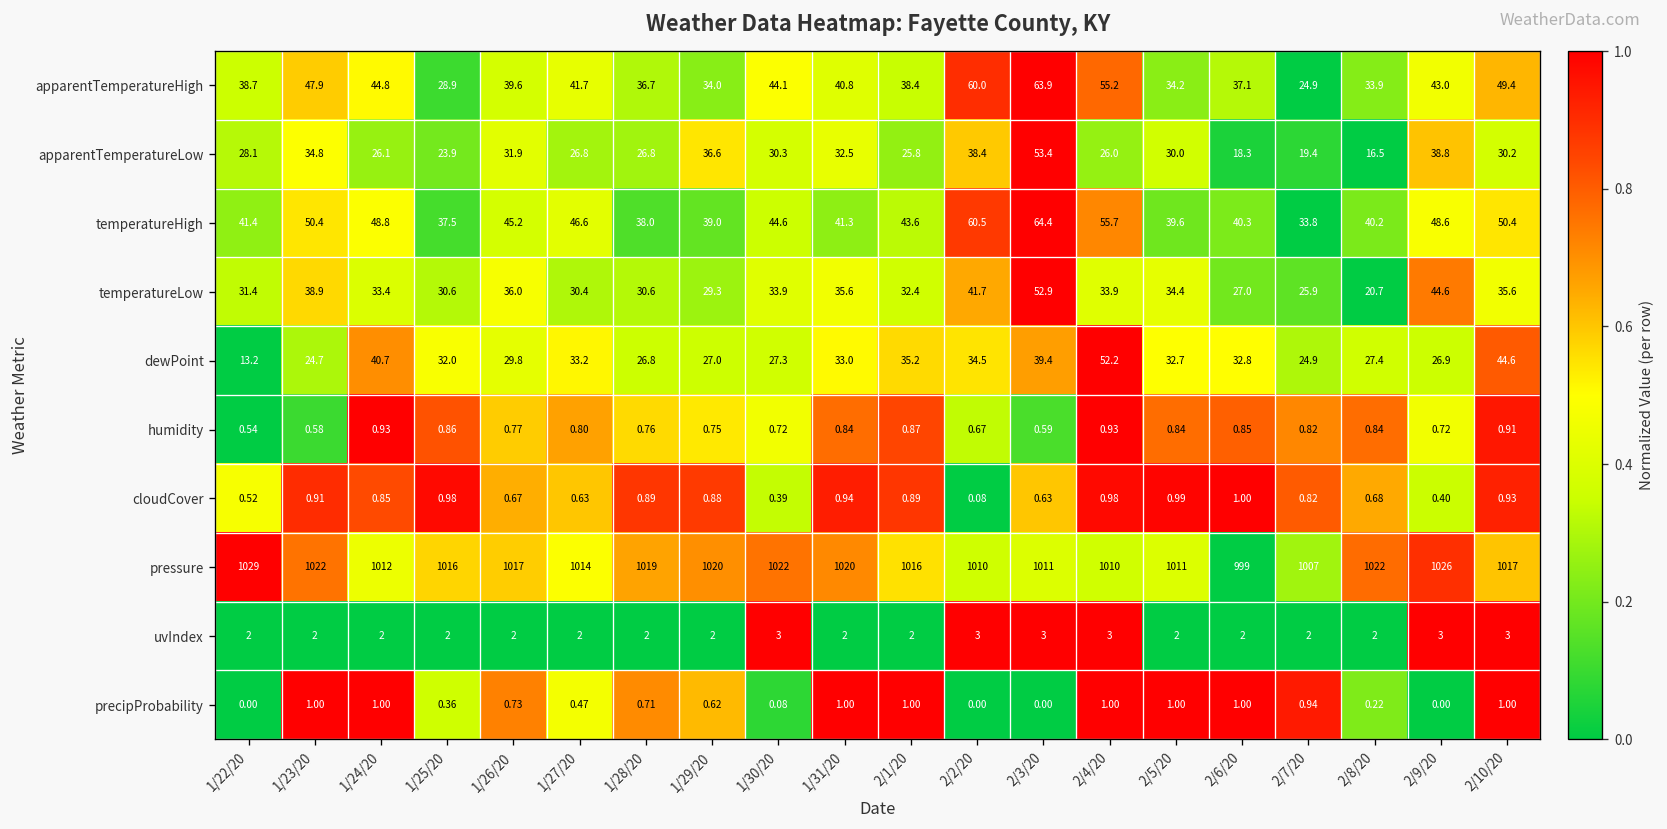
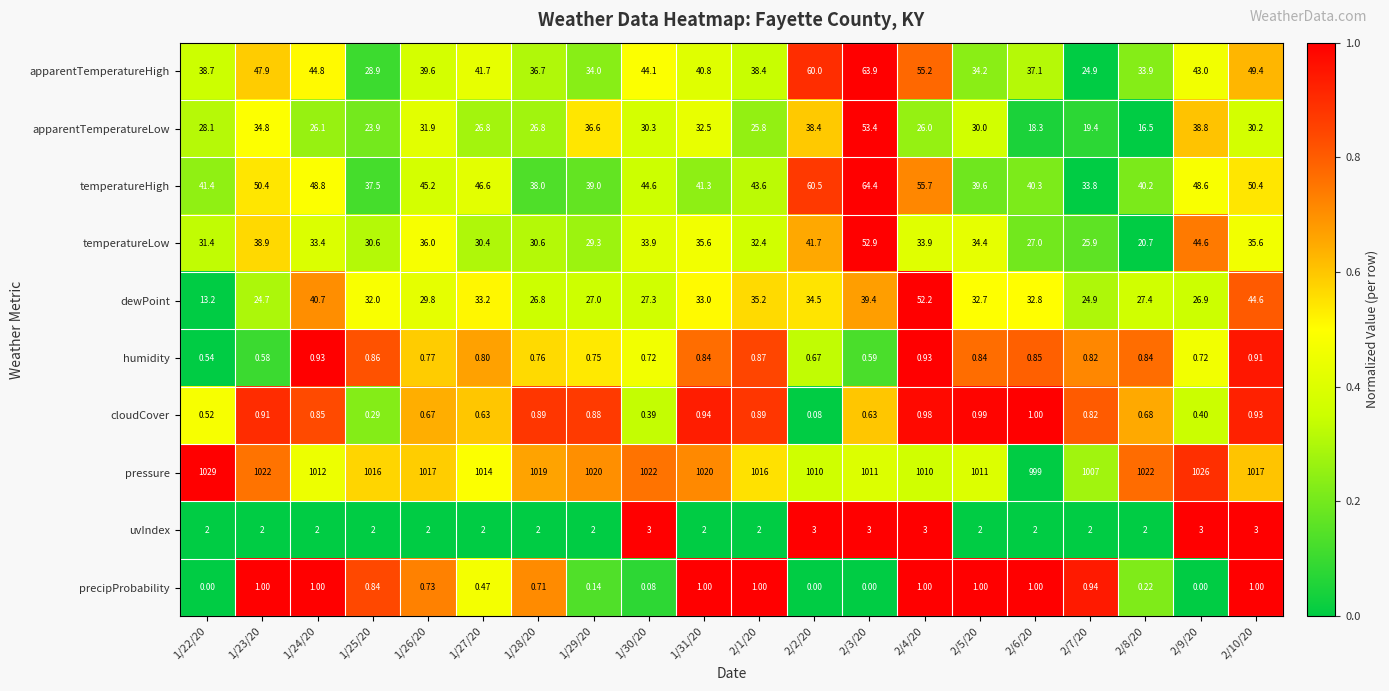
  {
    "apparentTemperatureHigh": {
      "1/22/20": 38.7,
      "1/23/20": 47.9,
      "1/24/20": 44.8,
      "1/25/20": 28.9,
      "1/26/20": 39.6,
      "1/27/20": 41.7,
      "1/28/20": 36.7,
      "1/29/20": 34.0,
      "1/30/20": 44.1,
      "1/31/20": 40.8,
      "2/1/20": 38.4,
      "2/2/20": 60.0,
      "2/3/20": 63.9,
      "2/4/20": 55.2,
      "2/5/20": 34.2,
      "2/6/20": 37.1,
      "2/7/20": 24.9,
      "2/8/20": 33.9,
      "2/9/20": 43.0,
      "2/10/20": 49.4
    },
    "apparentTemperatureLow": {
      "1/22/20": 28.1,
      "1/23/20": 34.8,
      "1/24/20": 26.1,
      "1/25/20": 23.9,
      "1/26/20": 31.9,
      "1/27/20": 26.8,
      "1/28/20": 26.8,
      "1/29/20": 36.6,
      "1/30/20": 30.3,
      "1/31/20": 32.5,
      "2/1/20": 25.8,
      "2/2/20": 38.4,
      "2/3/20": 53.4,
      "2/4/20": 26.0,
      "2/5/20": 30.0,
      "2/6/20": 18.3,
      "2/7/20": 19.4,
      "2/8/20": 16.5,
      "2/9/20": 38.8,
      "2/10/20": 30.2
    },
    "temperatureHigh": {
      "1/22/20": 41.4,
      "1/23/20": 50.4,
      "1/24/20": 48.8,
      "1/25/20": 37.5,
      "1/26/20": 45.2,
      "1/27/20": 46.6,
      "1/28/20": 38.0,
      "1/29/20": 39.0,
      "1/30/20": 44.6,
      "1/31/20": 41.3,
      "2/1/20": 43.6,
      "2/2/20": 60.5,
      "2/3/20": 64.4,
      "2/4/20": 55.7,
      "2/5/20": 39.6,
      "2/6/20": 40.3,
      "2/7/20": 33.8,
      "2/8/20": 40.2,
      "2/9/20": 48.6,
      "2/10/20": 50.4
    },
    "temperatureLow": {
      "1/22/20": 31.4,
      "1/23/20": 38.9,
      "1/24/20": 33.4,
      "1/25/20": 30.6,
      "1/26/20": 36.0,
      "1/27/20": 30.4,
      "1/28/20": 30.6,
      "1/29/20": 29.3,
      "1/30/20": 33.9,
      "1/31/20": 35.6,
      "2/1/20": 32.4,
      "2/2/20": 41.7,
      "2/3/20": 52.9,
      "2/4/20": 33.9,
      "2/5/20": 34.4,
      "2/6/20": 27.0,
      "2/7/20": 25.9,
      "2/8/20": 20.7,
      "2/9/20": 44.6,
      "2/10/20": 35.6
    },
    "dewPoint": {
      "1/22/20": 13.2,
      "1/23/20": 24.7,
      "1/24/20": 40.7,
      "1/25/20": 32.0,
      "1/26/20": 29.8,
      "1/27/20": 33.2,
      "1/28/20": 26.8,
      "1/29/20": 27.0,
      "1/30/20": 27.3,
      "1/31/20": 33.0,
      "2/1/20": 35.2,
      "2/2/20": 34.5,
      "2/3/20": 39.4,
      "2/4/20": 52.2,
      "2/5/20": 32.7,
      "2/6/20": 32.8,
      "2/7/20": 24.9,
      "2/8/20": 27.4,
      "2/9/20": 26.9,
      "2/10/20": 44.6
    },
    "humidity": {
      "1/22/20": 0.54,
      "1/23/20": 0.58,
      "1/24/20": 0.93,
      "1/25/20": 0.86,
      "1/26/20": 0.77,
      "1/27/20": 0.80,
      "1/28/20": 0.76,
      "1/29/20": 0.75,
      "1/30/20": 0.72,
      "1/31/20": 0.84,
      "2/1/20": 0.87,
      "2/2/20": 0.67,
      "2/3/20": 0.59,
      "2/4/20": 0.93,
      "2/5/20": 0.84,
      "2/6/20": 0.85,
      "2/7/20": 0.82,
      "2/8/20": 0.84,
      "2/9/20": 0.72,
      "2/10/20": 0.91
    },
    "cloudCover": {
      "1/22/20": 0.52,
      "1/23/20": 0.91,
      "1/24/20": 0.85,
-     "1/25/20": 0.98,
+     "1/25/20": 0.29,
      "1/26/20": 0.67,
      "1/27/20": 0.63,
      "1/28/20": 0.89,
      "1/29/20": 0.88,
      "1/30/20": 0.39,
      "1/31/20": 0.94,
      "2/1/20": 0.89,
      "2/2/20": 0.08,
      "2/3/20": 0.63,
      "2/4/20": 0.98,
      "2/5/20": 0.99,
      "2/6/20": 1.00,
      "2/7/20": 0.82,
      "2/8/20": 0.68,
      "2/9/20": 0.40,
      "2/10/20": 0.93
    },
    "pressure": {
      "1/22/20": 1029,
      "1/23/20": 1022,
      "1/24/20": 1012,
      "1/25/20": 1016,
      "1/26/20": 1017,
      "1/27/20": 1014,
      "1/28/20": 1019,
      "1/29/20": 1020,
      "1/30/20": 1022,
      "1/31/20": 1020,
      "2/1/20": 1016,
      "2/2/20": 1010,
      "2/3/20": 1011,
      "2/4/20": 1010,
      "2/5/20": 1011,
      "2/6/20": 999,
      "2/7/20": 1007,
      "2/8/20": 1022,
      "2/9/20": 1026,
      "2/10/20": 1017
    },
    "uvIndex": {
      "1/22/20": 2,
      "1/23/20": 2,
      "1/24/20": 2,
      "1/25/20": 2,
      "1/26/20": 2,
      "1/27/20": 2,
      "1/28/20": 2,
      "1/29/20": 2,
      "1/30/20": 3,
      "1/31/20": 2,
      "2/1/20": 2,
      "2/2/20": 3,
      "2/3/20": 3,
      "2/4/20": 3,
      "2/5/20": 2,
      "2/6/20": 2,
      "2/7/20": 2,
      "2/8/20": 2,
      "2/9/20": 3,
      "2/10/20": 3
    },
    "precipProbability": {
      "1/22/20": 0.00,
      "1/23/20": 1.00,
      "1/24/20": 1.00,
-     "1/25/20": 0.36,
+     "1/25/20": 0.84,
      "1/26/20": 0.73,
      "1/27/20": 0.47,
      "1/28/20": 0.71,
-     "1/29/20": 0.62,
+     "1/29/20": 0.14,
      "1/30/20": 0.08,
      "1/31/20": 1.00,
      "2/1/20": 1.00,
      "2/2/20": 0.00,
      "2/3/20": 0.00,
      "2/4/20": 1.00,
      "2/5/20": 1.00,
      "2/6/20": 1.00,
      "2/7/20": 0.94,
      "2/8/20": 0.22,
      "2/9/20": 0.00,
      "2/10/20": 1.00
    }
  }
